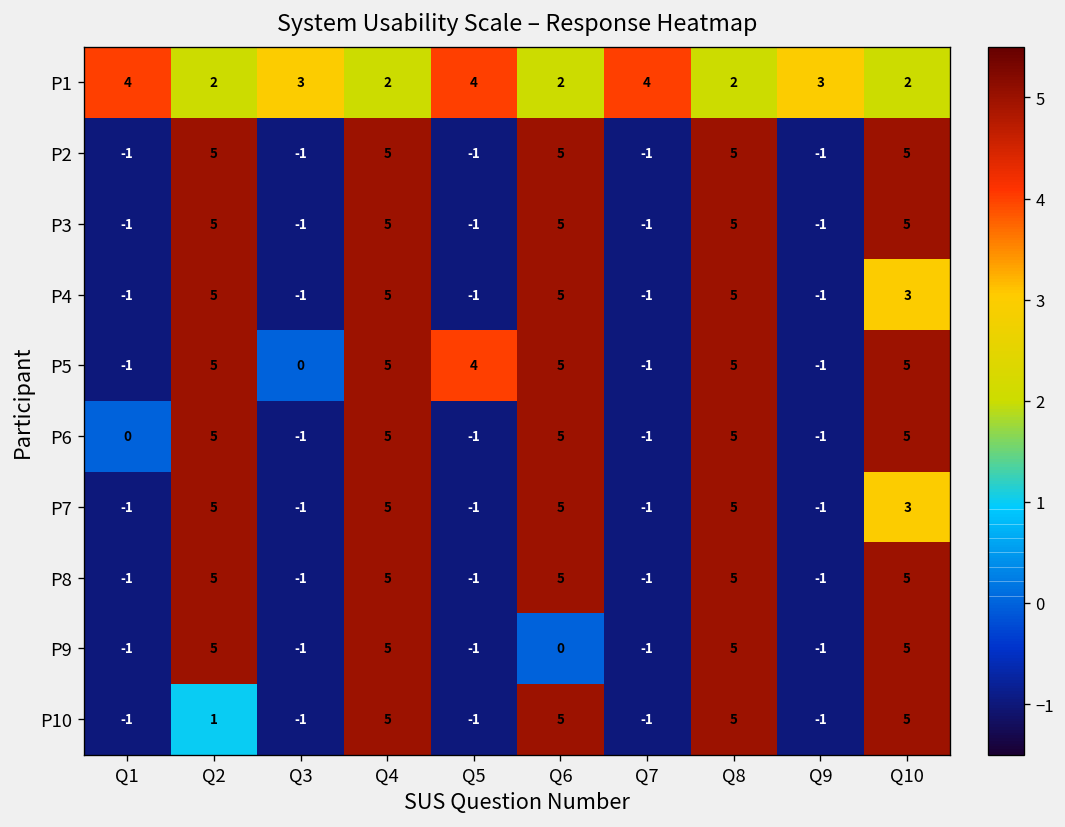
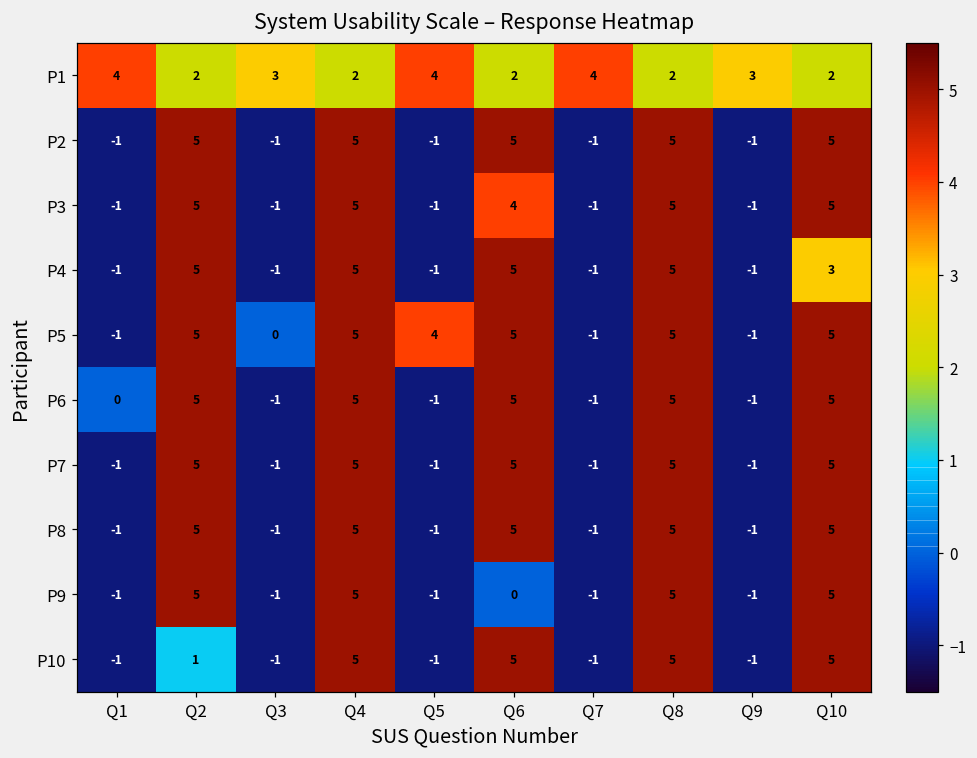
  {
    "P1": {
      "Q1": 4,
      "Q2": 2,
      "Q3": 3,
      "Q4": 2,
      "Q5": 4,
      "Q6": 2,
      "Q7": 4,
      "Q8": 2,
      "Q9": 3,
      "Q10": 2
    },
    "P2": {
      "Q1": -1,
      "Q2": 5,
      "Q3": -1,
      "Q4": 5,
      "Q5": -1,
      "Q6": 5,
      "Q7": -1,
      "Q8": 5,
      "Q9": -1,
      "Q10": 5
    },
    "P3": {
      "Q1": -1,
      "Q2": 5,
      "Q3": -1,
      "Q4": 5,
      "Q5": -1,
-     "Q6": 5,
+     "Q6": 4,
      "Q7": -1,
      "Q8": 5,
      "Q9": -1,
      "Q10": 5
    },
    "P4": {
      "Q1": -1,
      "Q2": 5,
      "Q3": -1,
      "Q4": 5,
      "Q5": -1,
      "Q6": 5,
      "Q7": -1,
      "Q8": 5,
      "Q9": -1,
      "Q10": 3
    },
    "P5": {
      "Q1": -1,
      "Q2": 5,
      "Q3": 0,
      "Q4": 5,
      "Q5": 4,
      "Q6": 5,
      "Q7": -1,
      "Q8": 5,
      "Q9": -1,
      "Q10": 5
    },
    "P6": {
      "Q1": 0,
      "Q2": 5,
      "Q3": -1,
      "Q4": 5,
      "Q5": -1,
      "Q6": 5,
      "Q7": -1,
      "Q8": 5,
      "Q9": -1,
      "Q10": 5
    },
    "P7": {
      "Q1": -1,
      "Q2": 5,
      "Q3": -1,
      "Q4": 5,
      "Q5": -1,
      "Q6": 5,
      "Q7": -1,
      "Q8": 5,
      "Q9": -1,
-     "Q10": 3
+     "Q10": 5
    },
    "P8": {
      "Q1": -1,
      "Q2": 5,
      "Q3": -1,
      "Q4": 5,
      "Q5": -1,
      "Q6": 5,
      "Q7": -1,
      "Q8": 5,
      "Q9": -1,
      "Q10": 5
    },
    "P9": {
      "Q1": -1,
      "Q2": 5,
      "Q3": -1,
      "Q4": 5,
      "Q5": -1,
      "Q6": 0,
      "Q7": -1,
      "Q8": 5,
      "Q9": -1,
      "Q10": 5
    },
    "P10": {
      "Q1": -1,
      "Q2": 1,
      "Q3": -1,
      "Q4": 5,
      "Q5": -1,
      "Q6": 5,
      "Q7": -1,
      "Q8": 5,
      "Q9": -1,
      "Q10": 5
    }
  }
